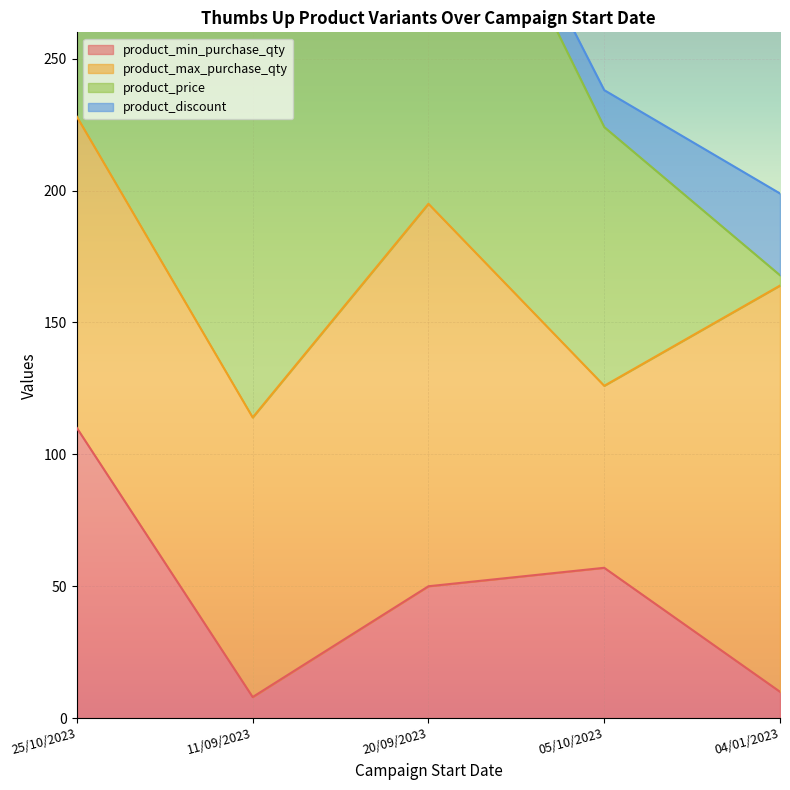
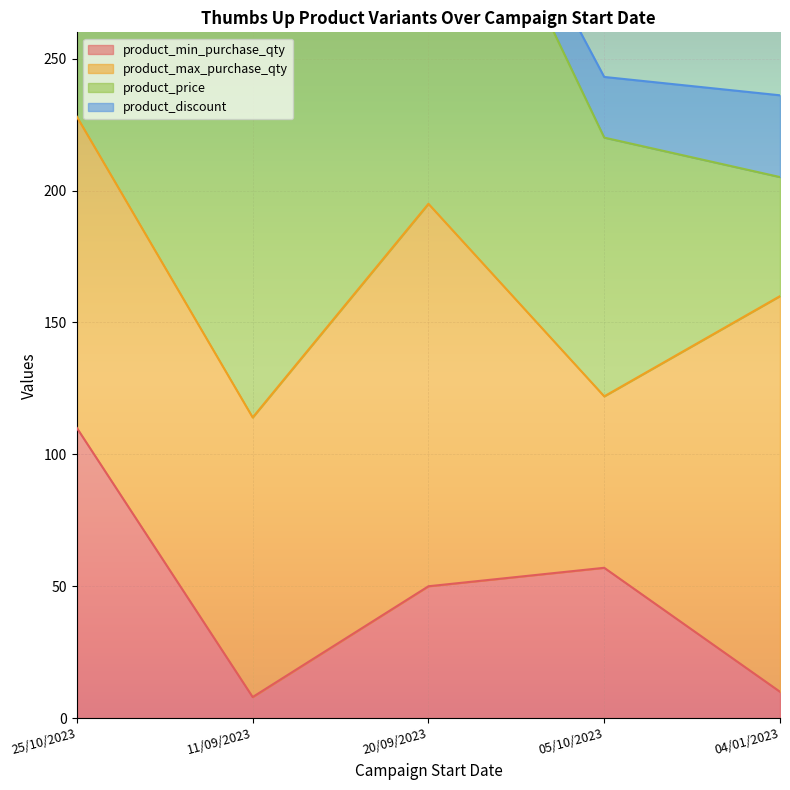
  {
    "product_min_purchase_qty": {
      "25/10/2023": 110,
      "11/09/2023": 8,
      "20/09/2023": 50,
      "05/10/2023": 57,
      "04/01/2023": 10
    },
    "product_max_purchase_qty": {
      "25/10/2023": 118,
      "11/09/2023": 106,
      "20/09/2023": 145,
-     "05/10/2023": 69,
-     "04/01/2023": 154
+     "05/10/2023": 65,
+     "04/01/2023": 150
    },
    "product_price": {
      "05/10/2023": 98,
-     "04/01/2023": 4
+     "04/01/2023": 45
    },
    "product_discount": {
-     "05/10/2023": 14,
+     "05/10/2023": 23,
      "04/01/2023": 31
    }
  }
